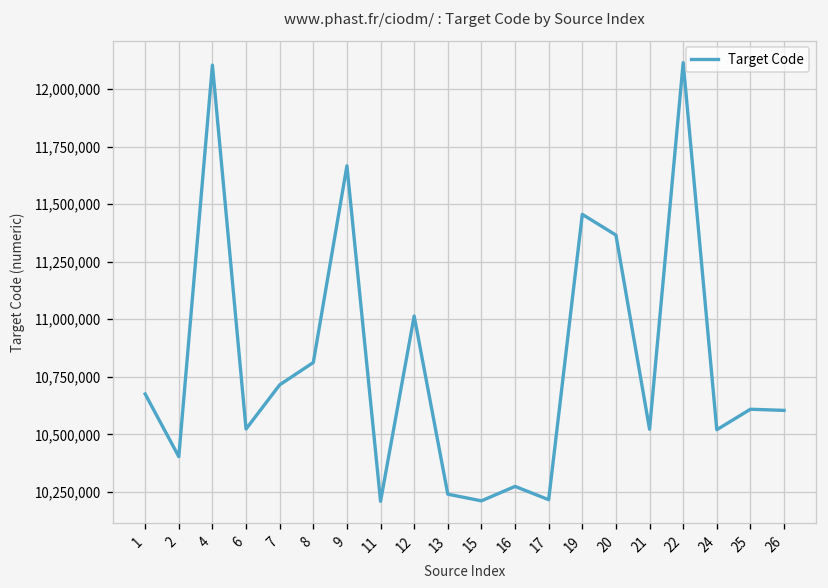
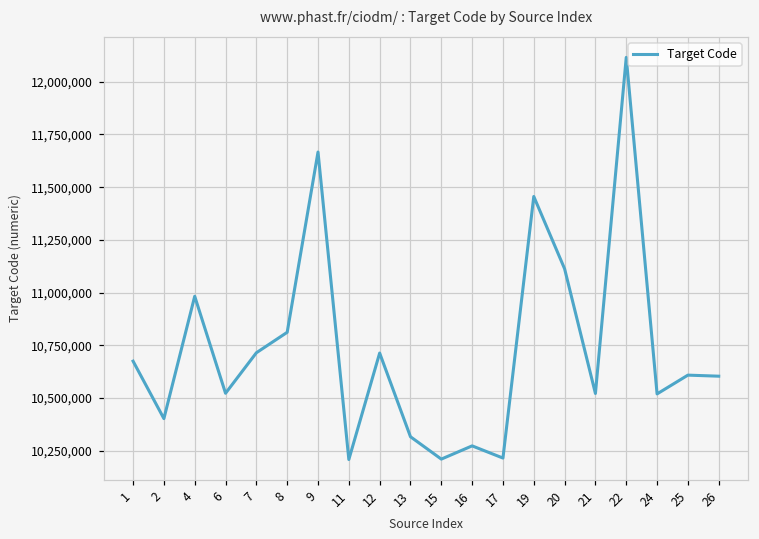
  {
    "1": "10,680,000",
    "2": "10,400,000",
-   "4": "12,100,000",
+   "4": "10,980,000",
    "6": "10,520,000",
    "7": "10,720,000",
    "8": "10,810,000",
    "9": "11,670,000",
    "11": "10,210,000",
-   "12": "11,010,000",
-   "13": "10,240,000",
+   "12": "10,710,000",
+   "13": "10,320,000",
    "15": "10,210,000",
    "16": "10,270,000",
    "17": "10,220,000",
    "19": "11,460,000",
-   "20": "11,370,000",
+   "20": "11,110,000",
    "21": "10,520,000",
    "22": "12,120,000",
    "24": "10,520,000",
    "25": "10,610,000",
    "26": "10,600,000"
  }
